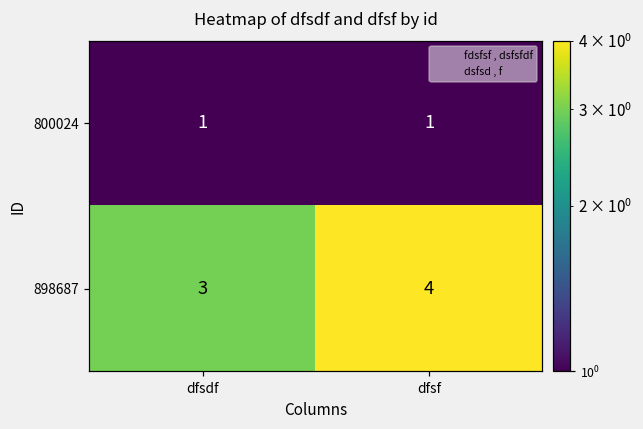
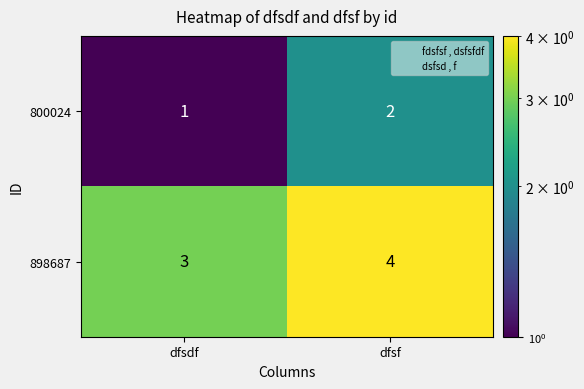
  {
    "800024": {
      "dfsdf": 1,
-     "dfsf": 1
+     "dfsf": 2
    },
    "898687": {
      "dfsdf": 3,
      "dfsf": 4
    }
  }
